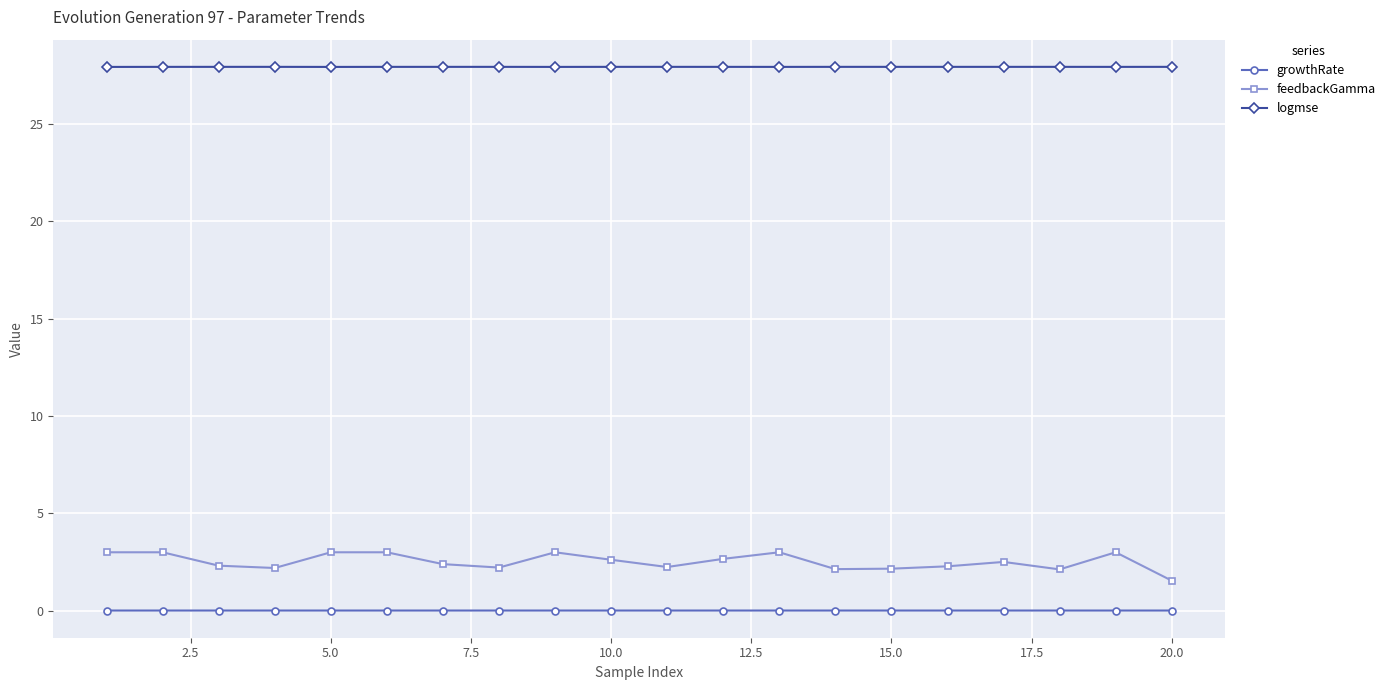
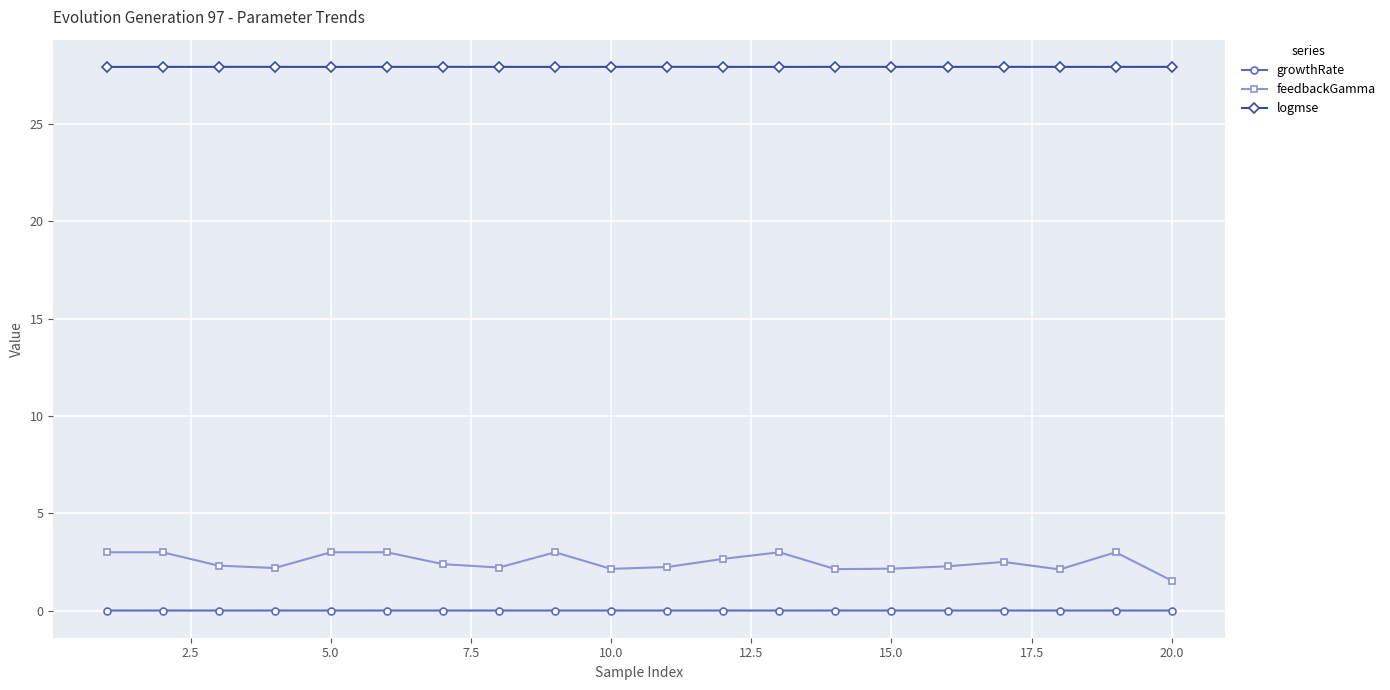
  {
    "feedbackGamma": {
      "5.0": 3.0,
-     "10.0": 2.6,
+     "10.0": 2.1,
      "15.0": 2.2,
      "20.0": 1.5
    }
  }
